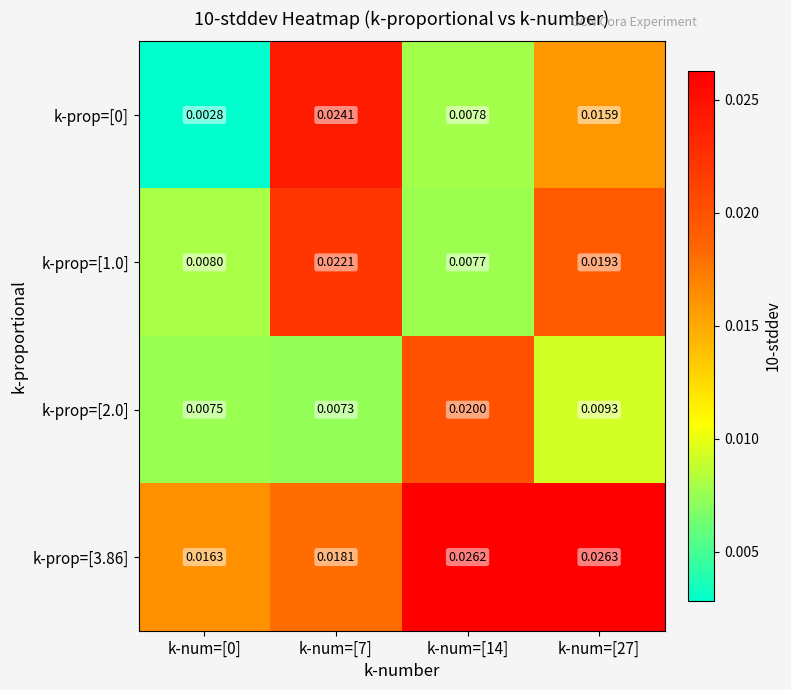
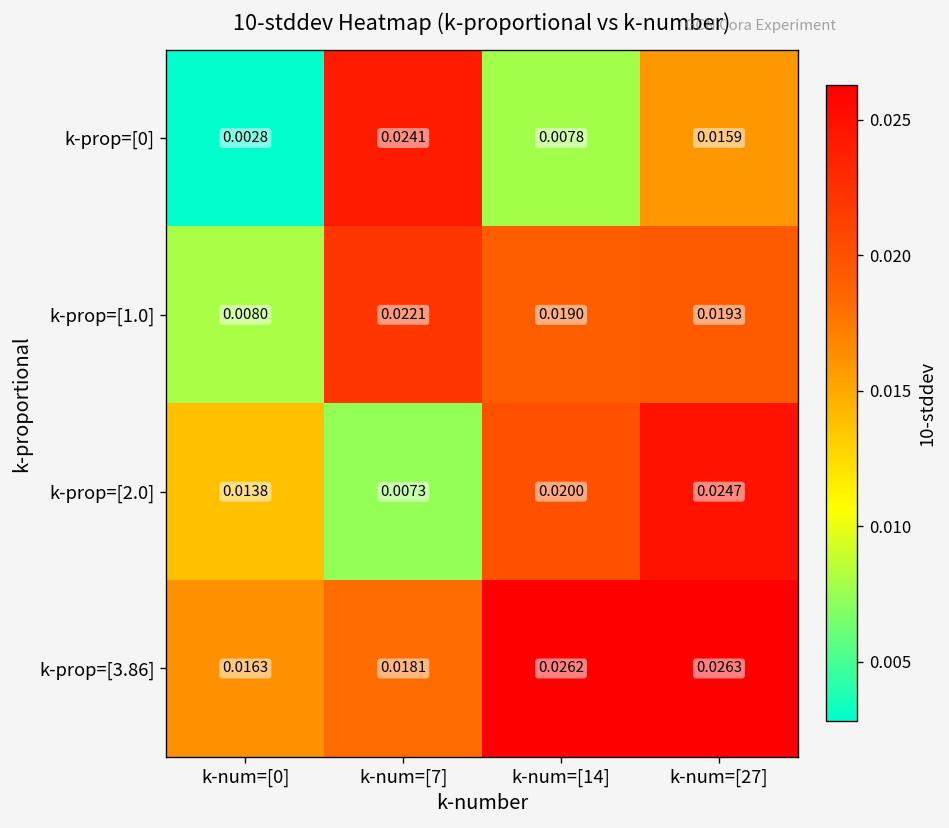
  {
    "k-prop=[1.0]": {
-     "k-num=[14]": 0.0077
+     "k-num=[14]": 0.0190
    },
    "k-prop=[2.0]": {
-     "k-num=[0]": 0.0075,
-     "k-num=[27]": 0.0093
+     "k-num=[0]": 0.0138,
+     "k-num=[27]": 0.0247
    }
  }
